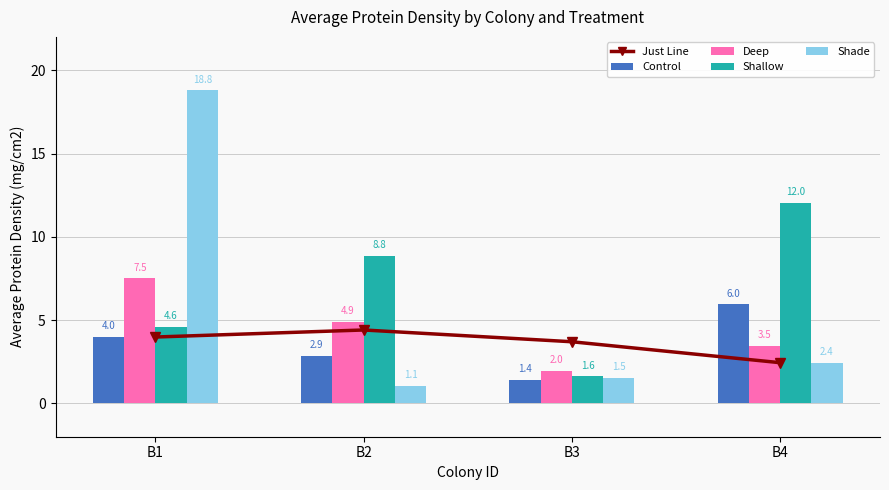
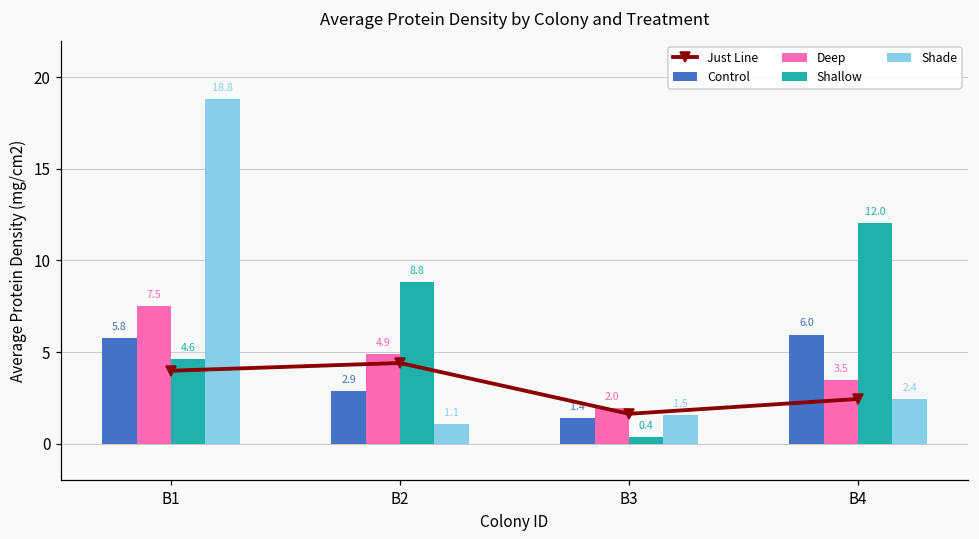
  {
    "Control": {
-     "B1": 4.0,
+     "B1": 5.8,
      "B2": 2.9,
      "B3": 1.4,
      "B4": 6.0
    },
    "Just Line": {
      "B1": 4.0,
      "B2": 4.4,
-     "B3": 3.7,
+     "B3": 1.6,
      "B4": 2.4
    },
    "Deep": {
      "B1": 7.5,
      "B2": 4.9,
      "B3": 2.0,
      "B4": 3.5
    },
    "Shallow": {
      "B1": 4.6,
      "B2": 8.8,
-     "B3": 1.6,
+     "B3": 0.4,
      "B4": 12.0
    },
    "Shade": {
      "B1": 18.8,
      "B2": 1.1,
      "B3": 1.5,
      "B4": 2.4
    }
  }
